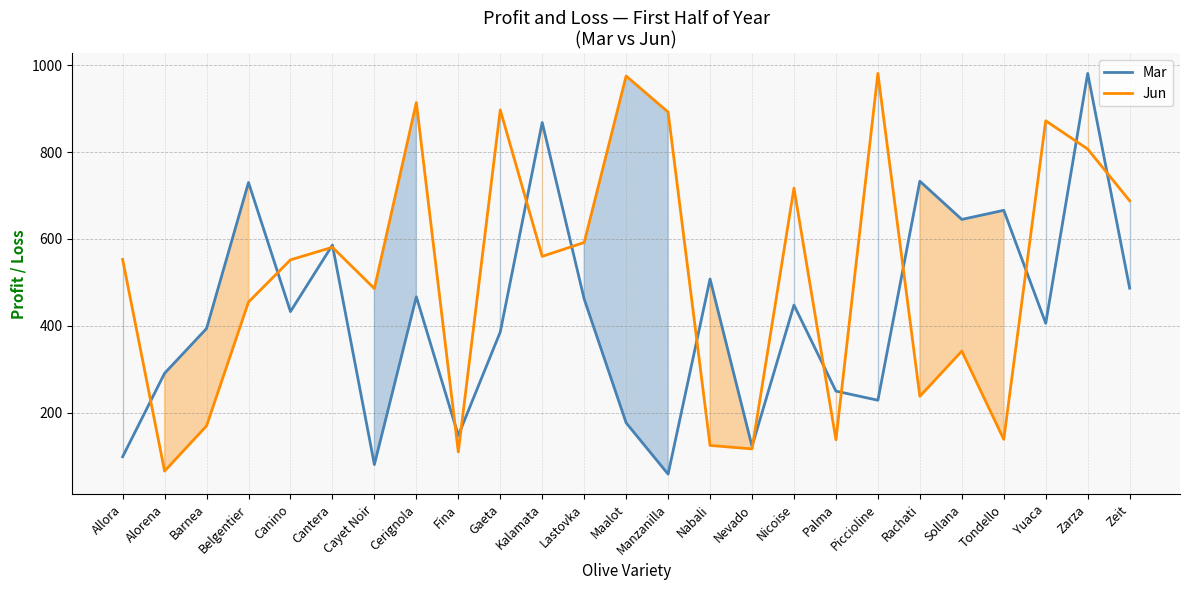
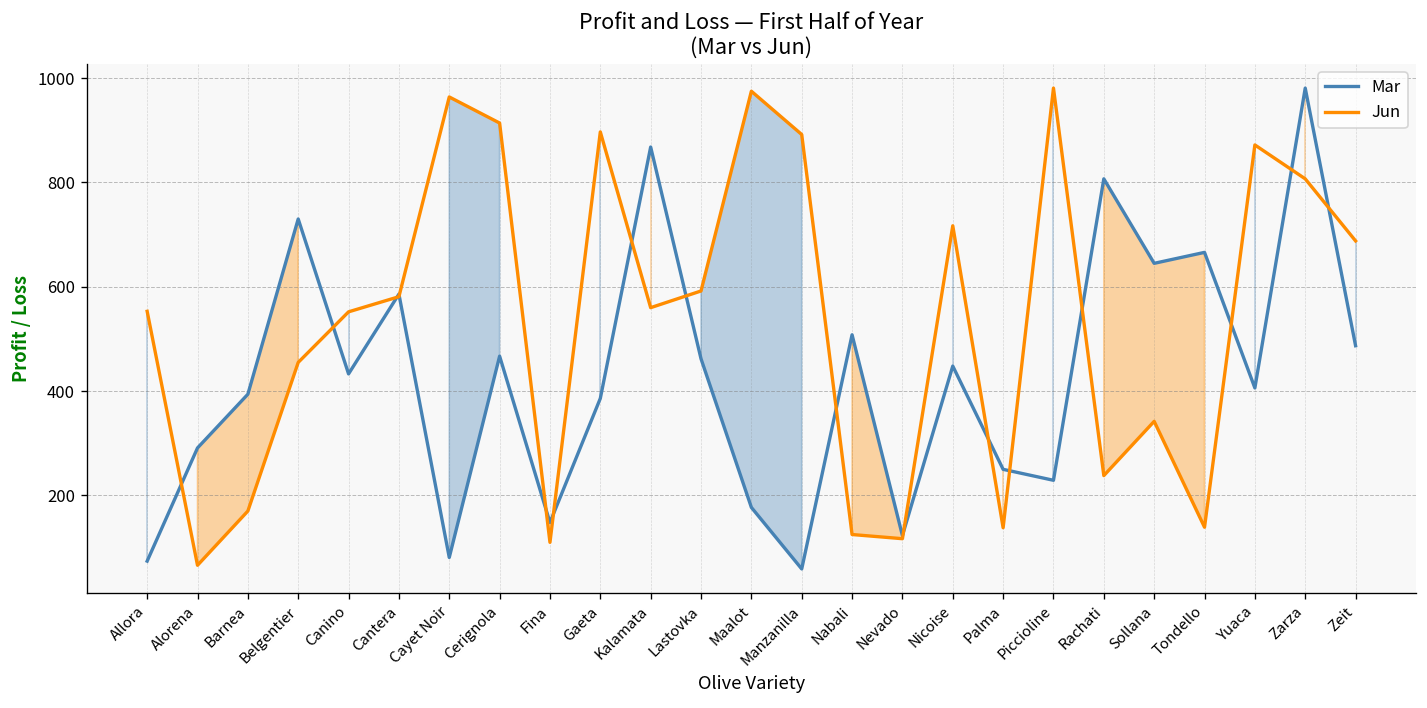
  {
    "Mar": {
-     "Allora": 100,
+     "Allora": 70,
      "Alorena": 290,
      "Barnea": 390,
      "Belgentier": 730,
      "Canino": 430,
      "Cayet Noir": 80,
      "Cerignola": 470,
      "Fina": 150,
      "Gaeta": 390,
      "Kalamata": 870,
      "Lastovka": 460,
      "Maalot": 180,
      "Manzanilla": 60,
      "Nabali": 510,
      "Nevado": 120,
      "Nicoise": 450,
      "Palma": 250,
      "Piccioline": 230,
-     "Rachati": 730,
+     "Rachati": 810,
      "Sollana": 650,
      "Tondello": 670,
      "Yuaca": 410,
      "Zarza": 980,
      "Zeit": 490
    },
    "Jun": {
      "Allora": 550,
      "Alorena": 70,
      "Barnea": 170,
      "Belgentier": 460,
      "Canino": 550,
-     "Cayet Noir": 490,
+     "Cayet Noir": 960,
      "Cerignola": 910,
      "Fina": 110,
      "Gaeta": 900,
      "Kalamata": 560,
      "Lastovka": 590,
      "Maalot": 980,
      "Manzanilla": 890,
      "Nabali": 130,
      "Nevado": 120,
      "Nicoise": 720,
      "Palma": 140,
      "Piccioline": 980,
      "Rachati": 240,
      "Sollana": 340,
      "Tondello": 140,
      "Yuaca": 870,
      "Zarza": 810,
      "Zeit": 690
    }
  }
